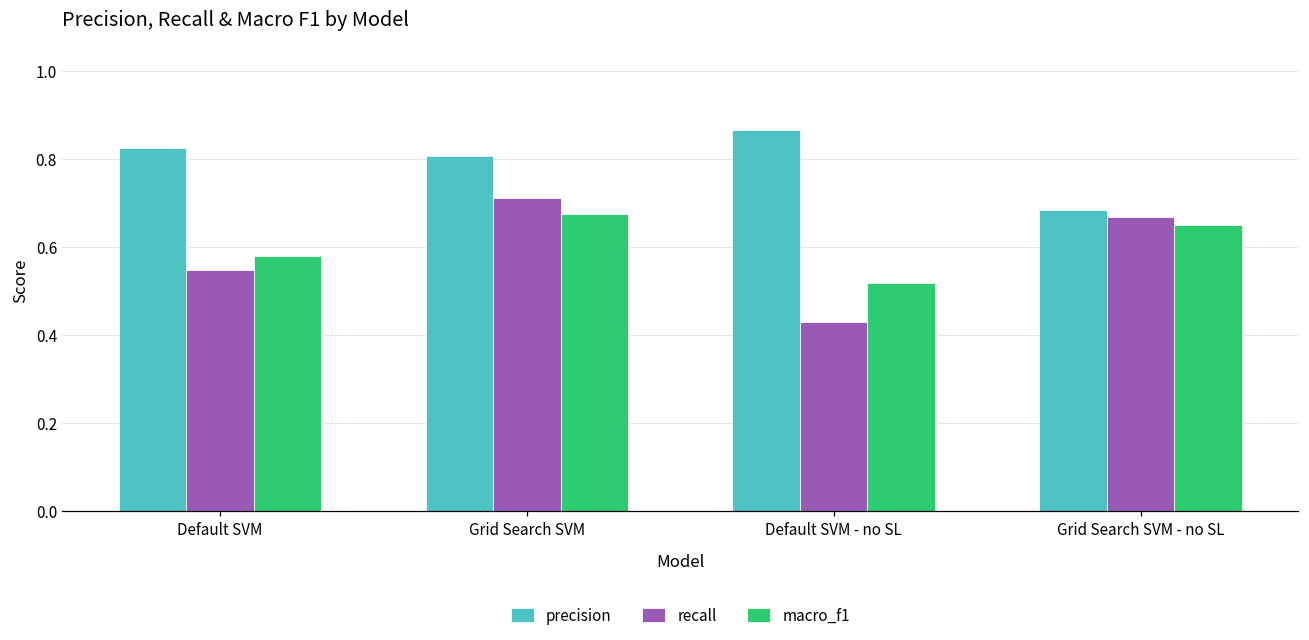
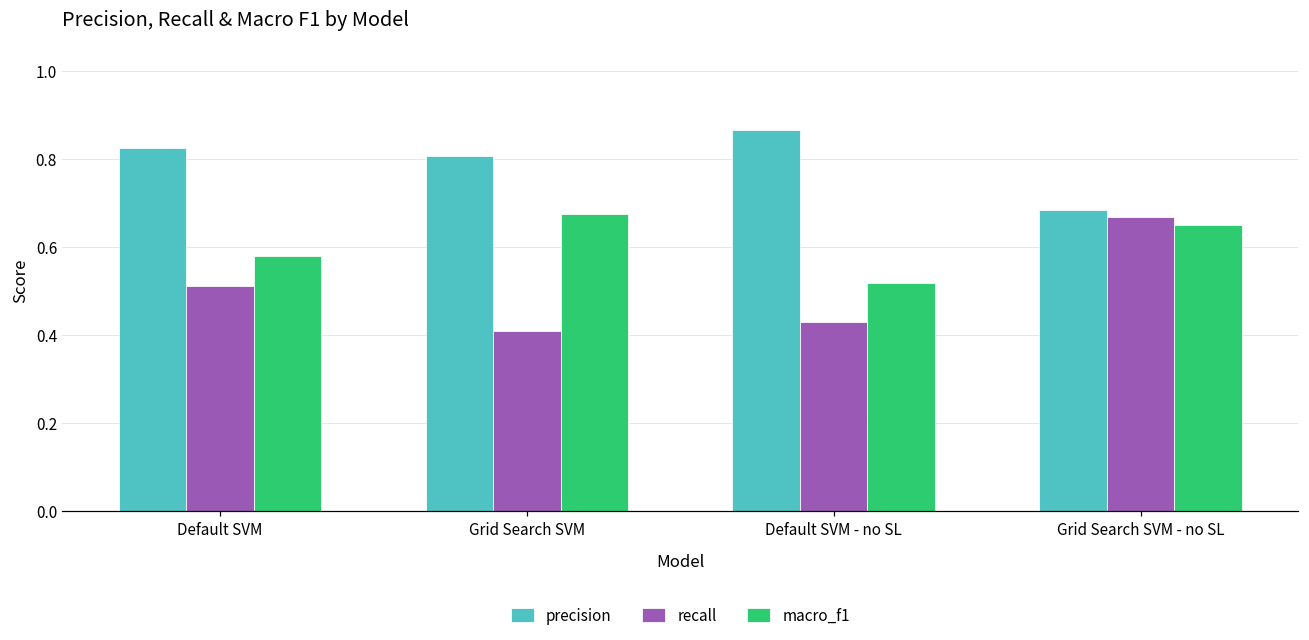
  {
    "precision": {
      "Default SVM": 0.82,
      "Grid Search SVM": 0.81,
      "Default SVM - no SL": 0.86,
      "Grid Search SVM - no SL": 0.68
    },
    "recall": {
-     "Default SVM": 0.55,
-     "Grid Search SVM": 0.71,
+     "Default SVM": 0.51,
+     "Grid Search SVM": 0.41,
      "Default SVM - no SL": 0.43,
      "Grid Search SVM - no SL": 0.67
    },
    "macro_f1": {
      "Default SVM": 0.58,
      "Grid Search SVM": 0.67,
      "Default SVM - no SL": 0.52,
      "Grid Search SVM - no SL": 0.65
    }
  }
